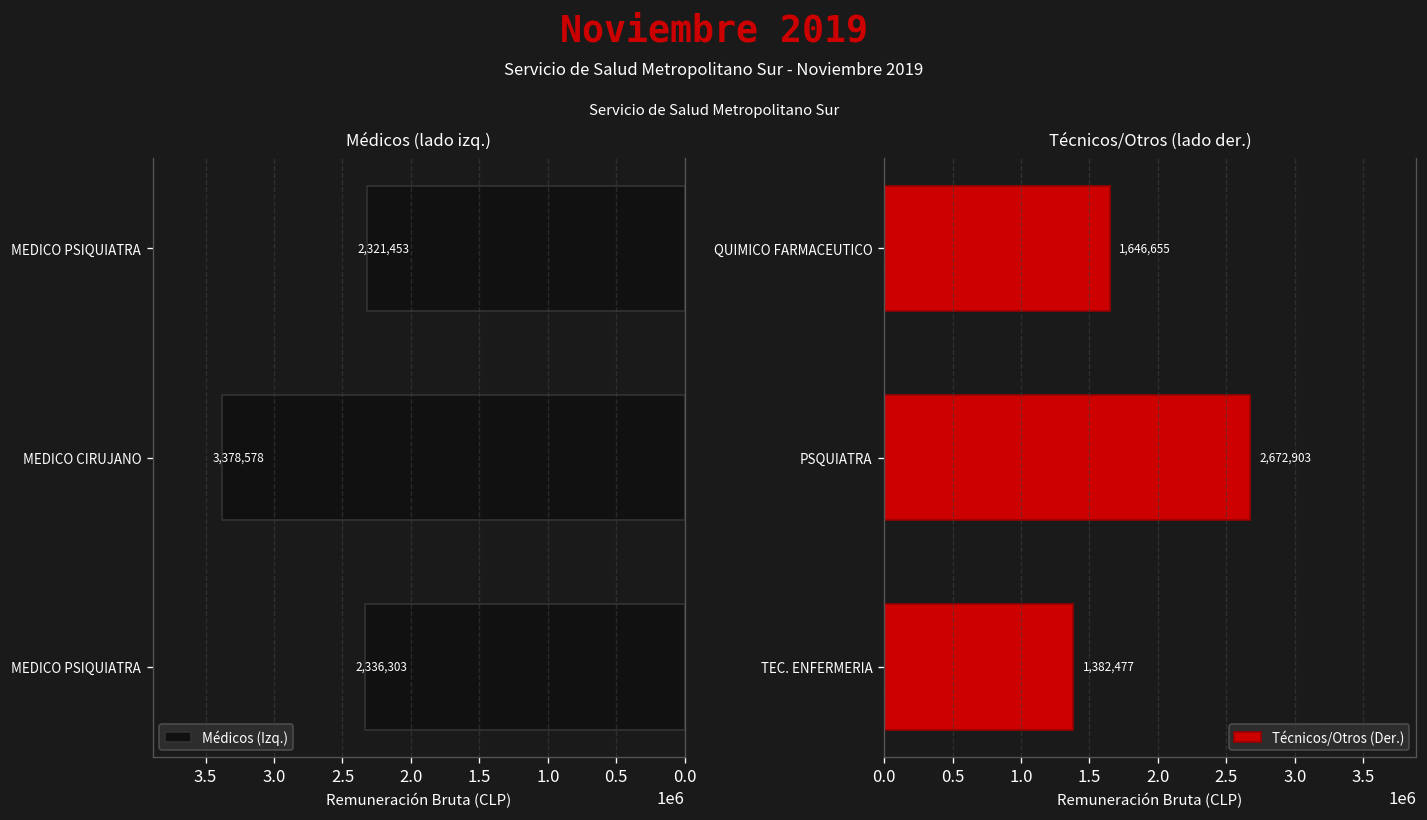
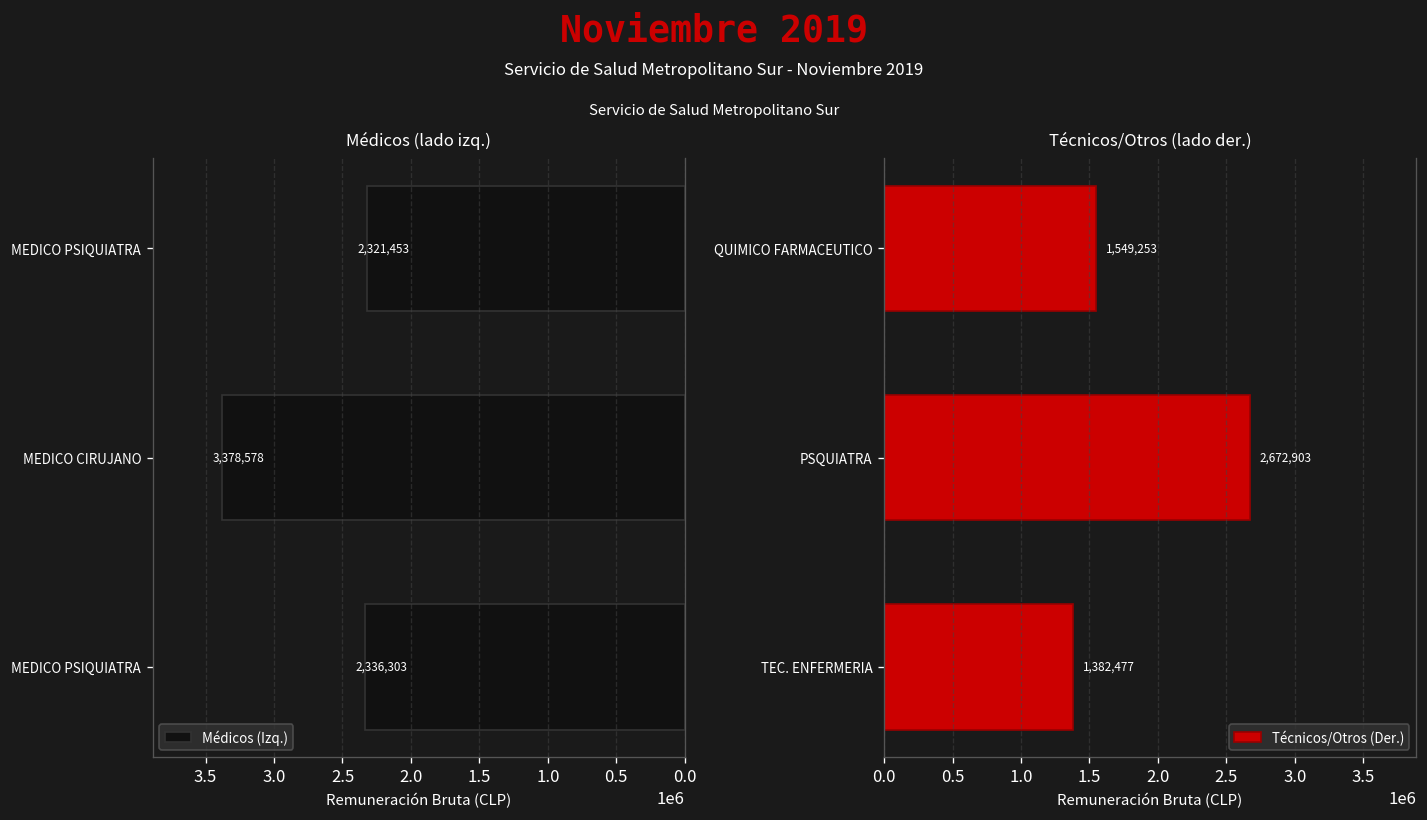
  {
    "Médicos (lado izq.)": {
      "MEDICO CIRUJANO": "3,378,578"
    },
    "Técnicos/Otros (lado der.)": {
-     "QUIMICO FARMACEUTICO": "1,646,655",
+     "QUIMICO FARMACEUTICO": "1,549,253",
      "PSQUIATRA": "2,672,903",
      "TEC. ENFERMERIA": "1,382,477"
    }
  }
